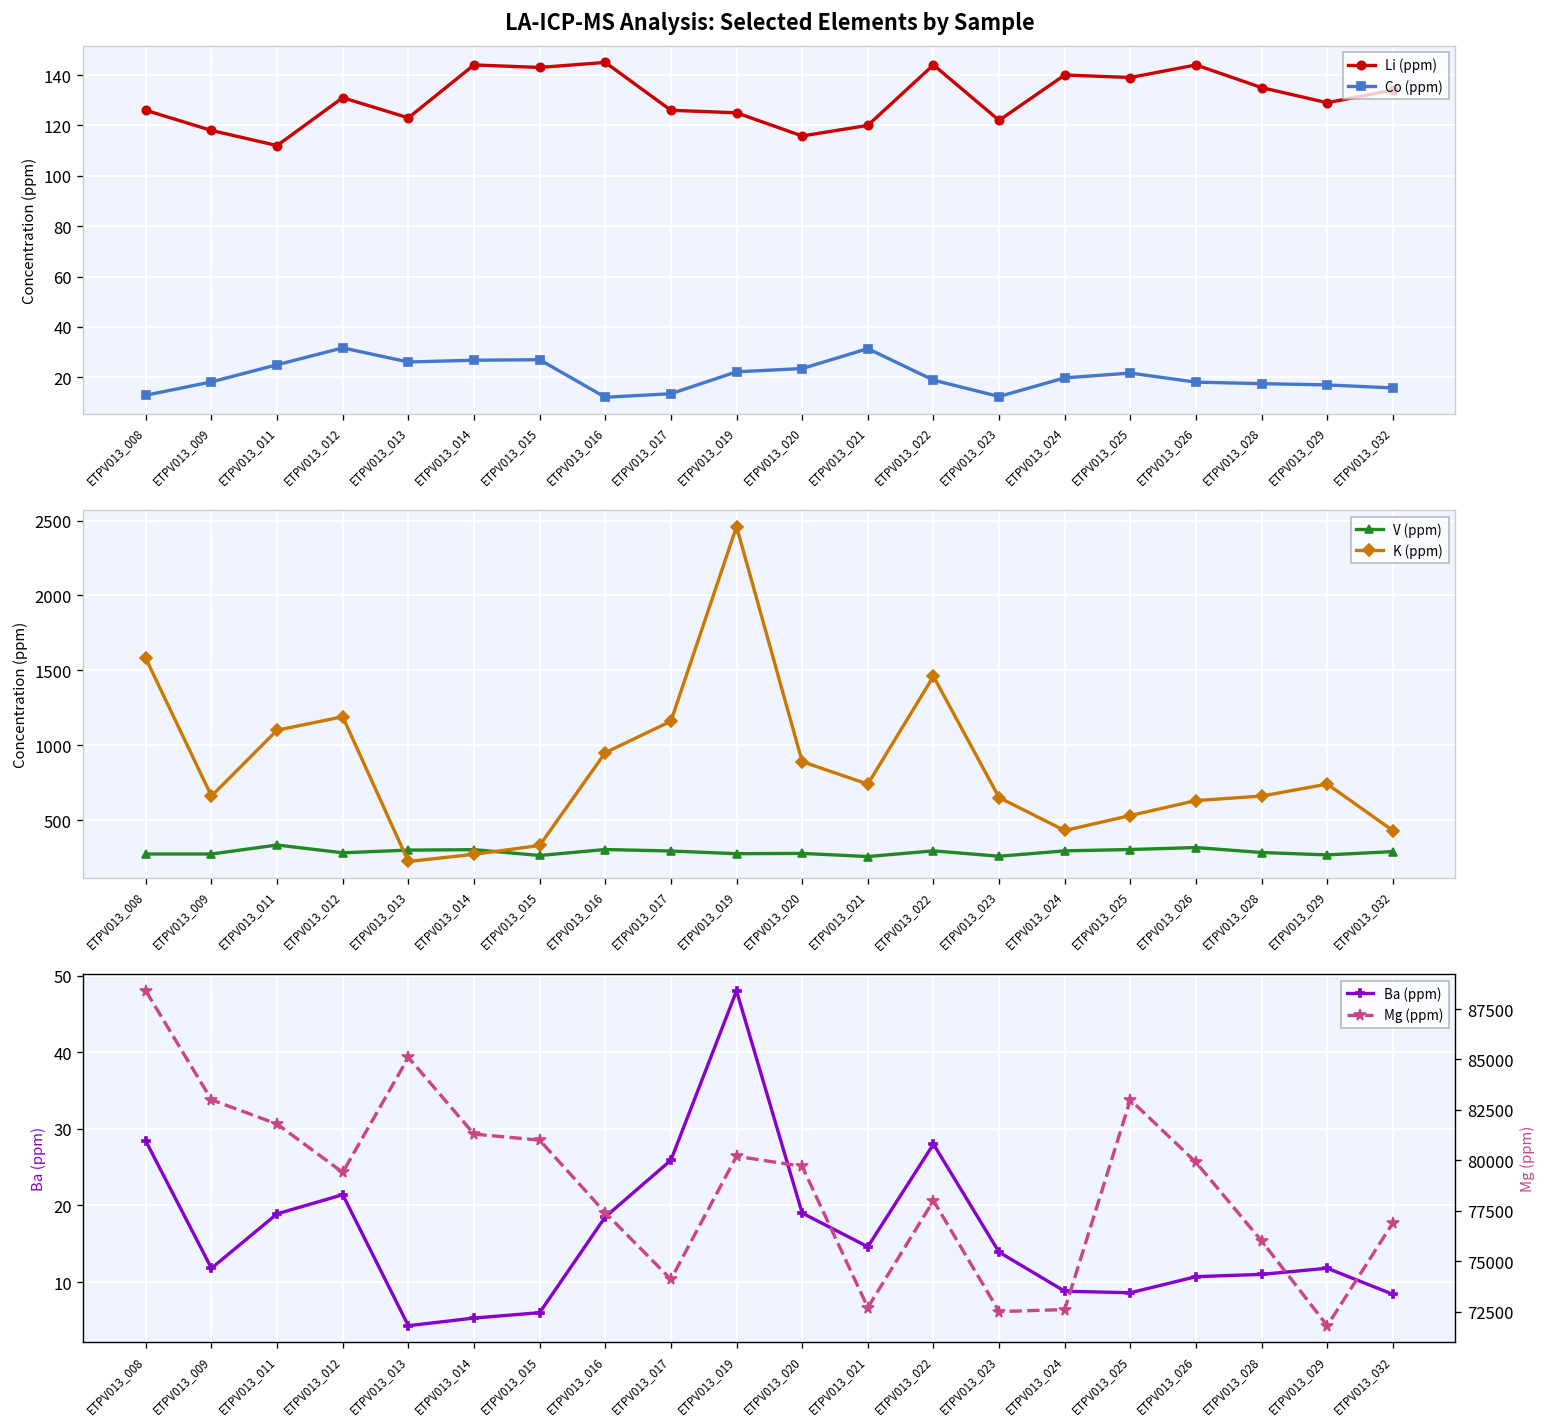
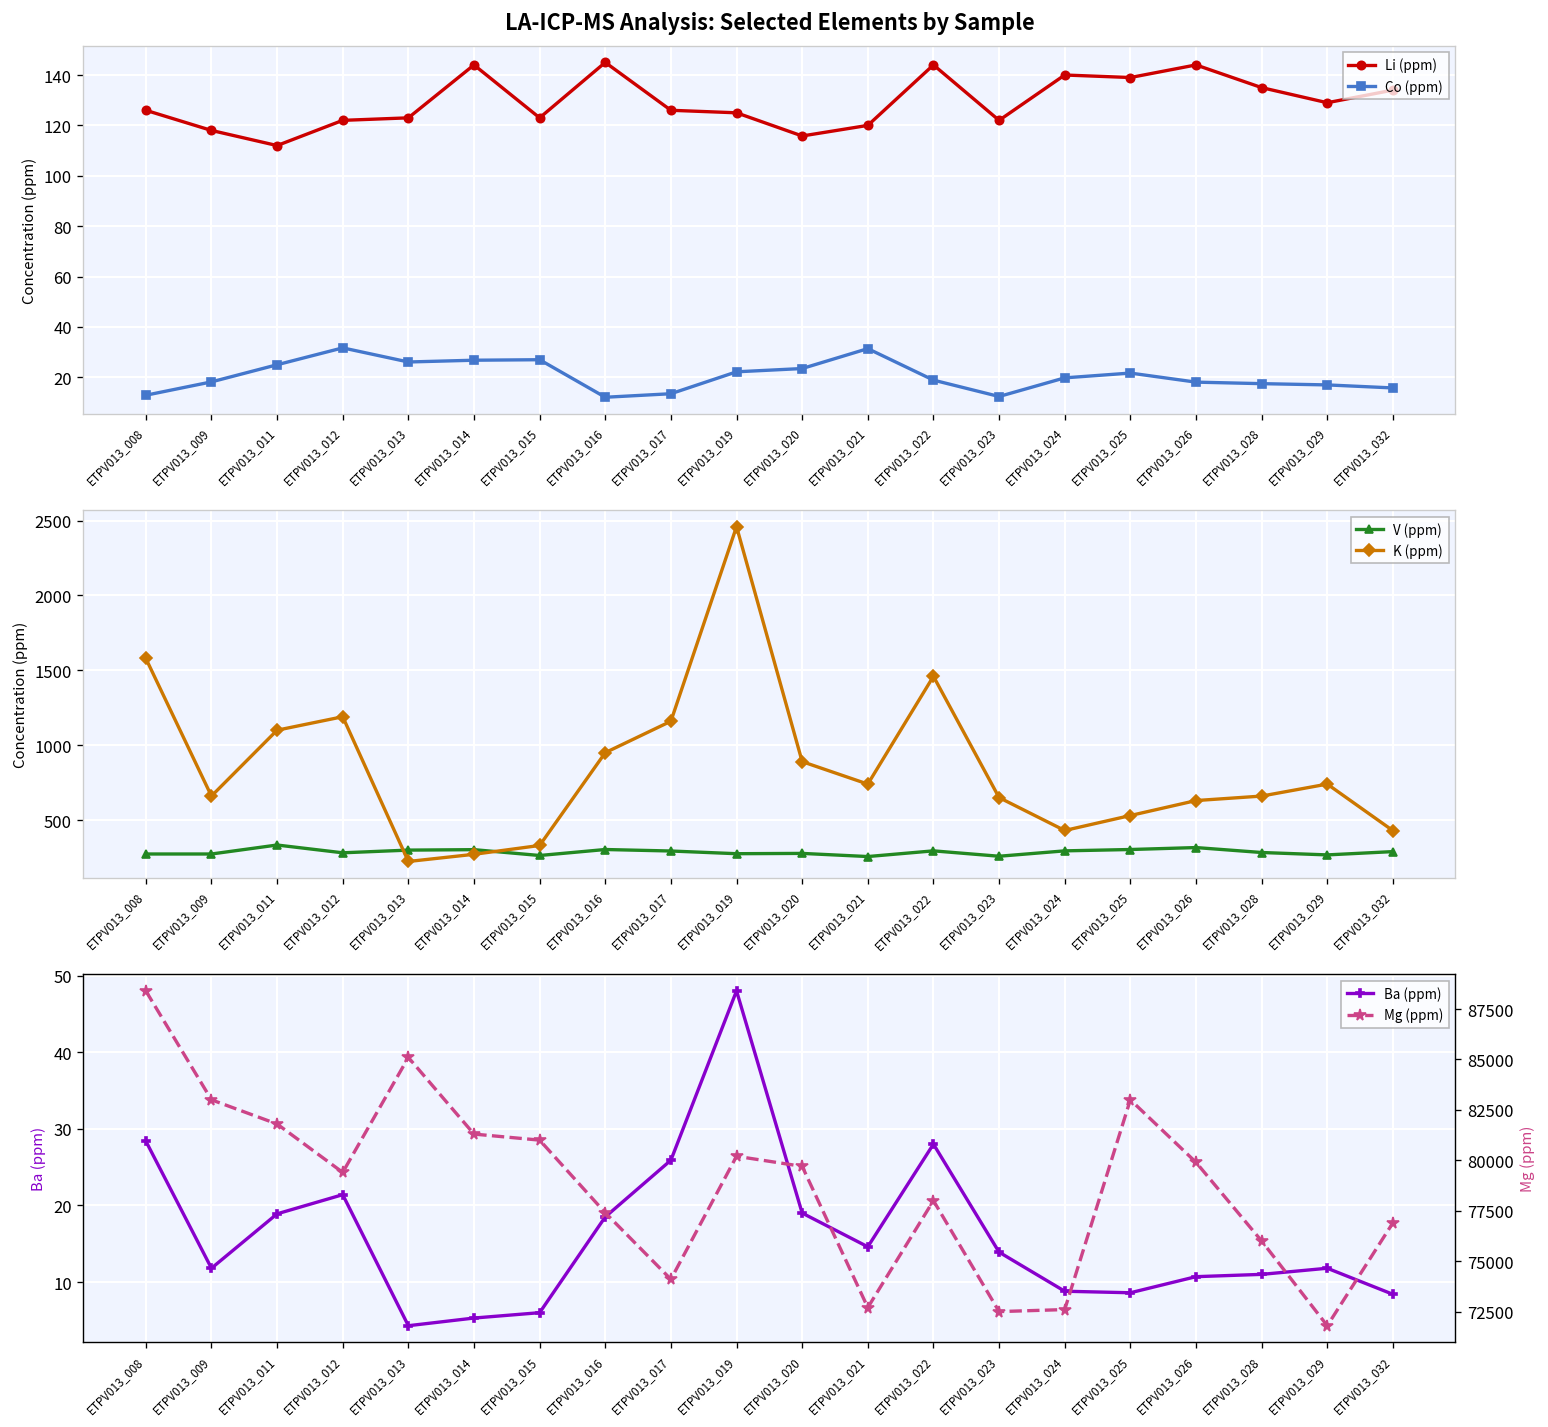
  {
    "LA-ICP-MS Analysis: Selected Elements by Sample": {
      "Li (ppm)": {
        "ETPV013_008": 126,
        "ETPV013_009": 118,
        "ETPV013_011": 112,
-       "ETPV013_012": 131,
+       "ETPV013_012": 122,
        "ETPV013_013": 123,
        "ETPV013_014": 144,
-       "ETPV013_015": 143,
+       "ETPV013_015": 123,
        "ETPV013_016": 145,
        "ETPV013_017": 126,
        "ETPV013_019": 125,
        "ETPV013_020": 116,
        "ETPV013_021": 120,
        "ETPV013_022": 144,
        "ETPV013_023": 122,
        "ETPV013_024": 140,
        "ETPV013_025": 139,
        "ETPV013_026": 144,
        "ETPV013_028": 135,
        "ETPV013_029": 129
      },
      "Co (ppm)": {
        "ETPV013_008": 13,
        "ETPV013_009": 18,
        "ETPV013_011": 25,
        "ETPV013_012": 32,
        "ETPV013_013": 26,
        "ETPV013_014": 27,
        "ETPV013_015": 27,
        "ETPV013_016": 12,
        "ETPV013_017": 14,
        "ETPV013_019": 22,
        "ETPV013_020": 24,
        "ETPV013_021": 31,
        "ETPV013_022": 19,
        "ETPV013_023": 12,
        "ETPV013_024": 20,
        "ETPV013_025": 22,
        "ETPV013_026": 18,
        "ETPV013_028": 18,
        "ETPV013_029": 17,
        "ETPV013_032": 16
      }
    }
  }
